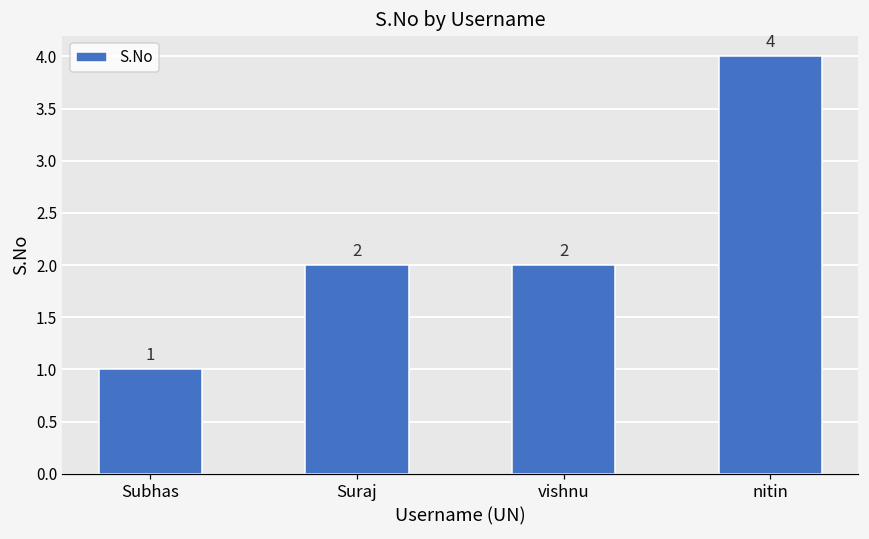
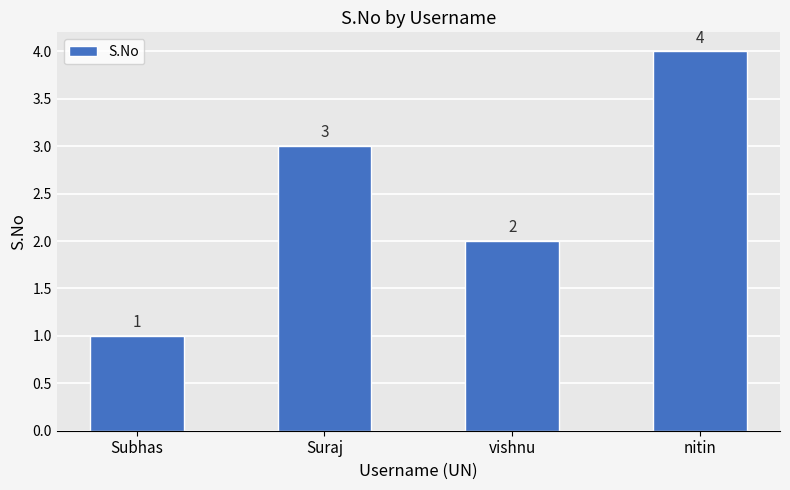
  {
    "Subhas": 1,
-   "Suraj": 2,
+   "Suraj": 3,
    "vishnu": 2,
    "nitin": 4
  }
